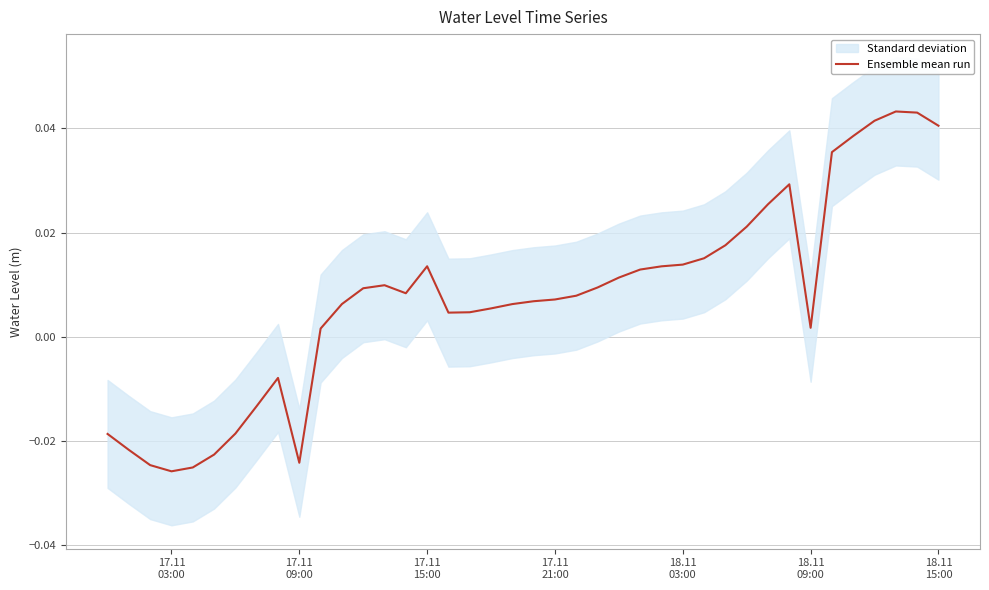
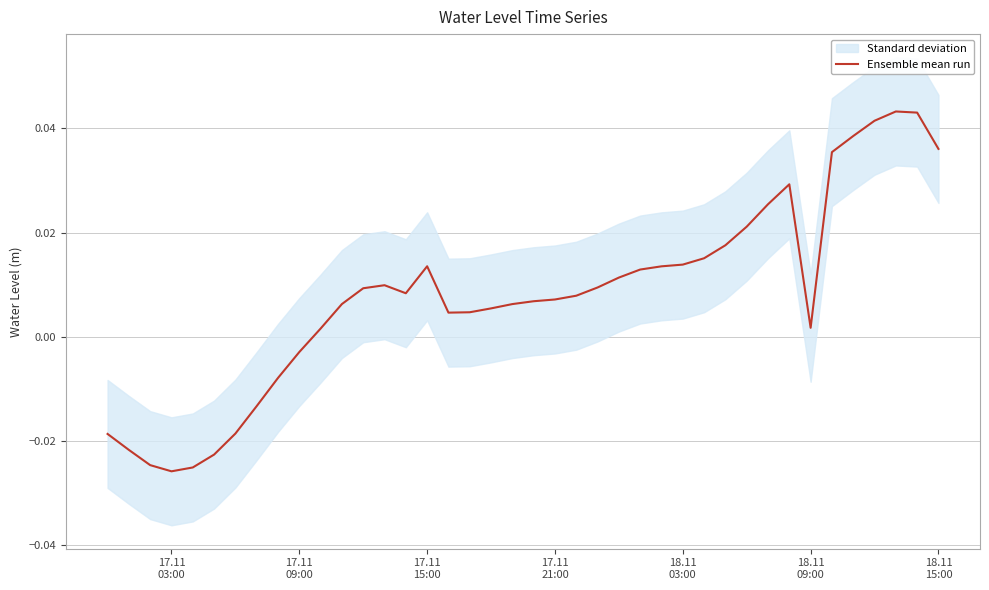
  {
    "Ensemble mean run": {
      "17.11 03:00": -0.026,
-     "17.11 09:00": -0.024,
+     "17.11 09:00": -0.003,
      "17.11 15:00": 0.014,
      "17.11 21:00": 0.007,
      "18.11 03:00": 0.014,
      "18.11 09:00": 0.002,
-     "18.11 15:00": 0.041
+     "18.11 15:00": 0.036
    }
  }
